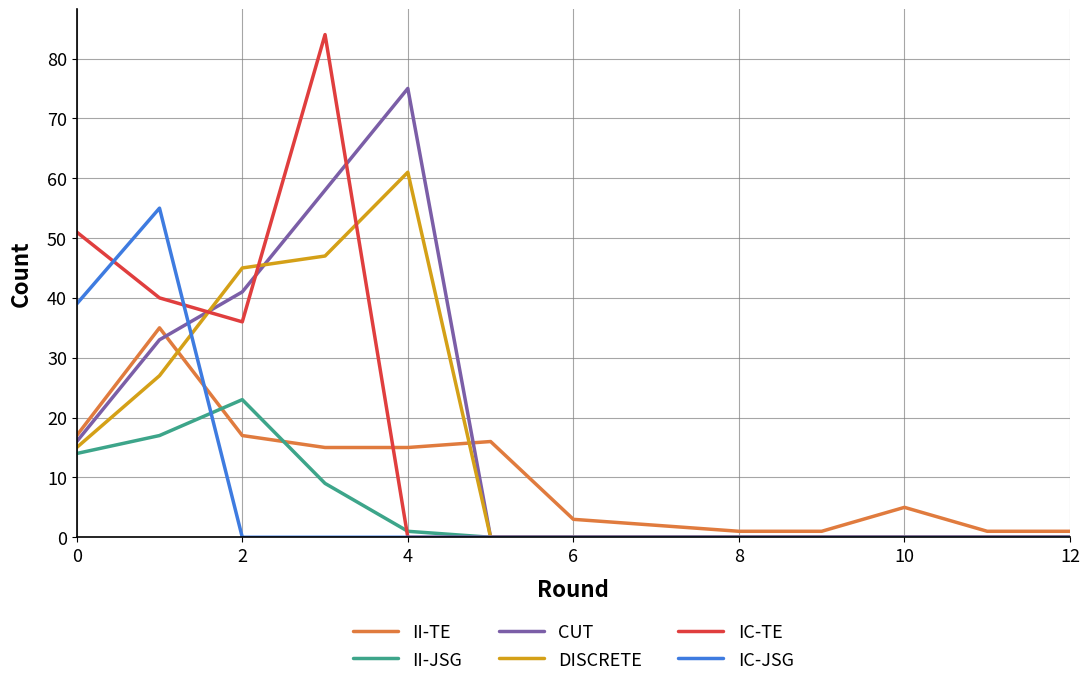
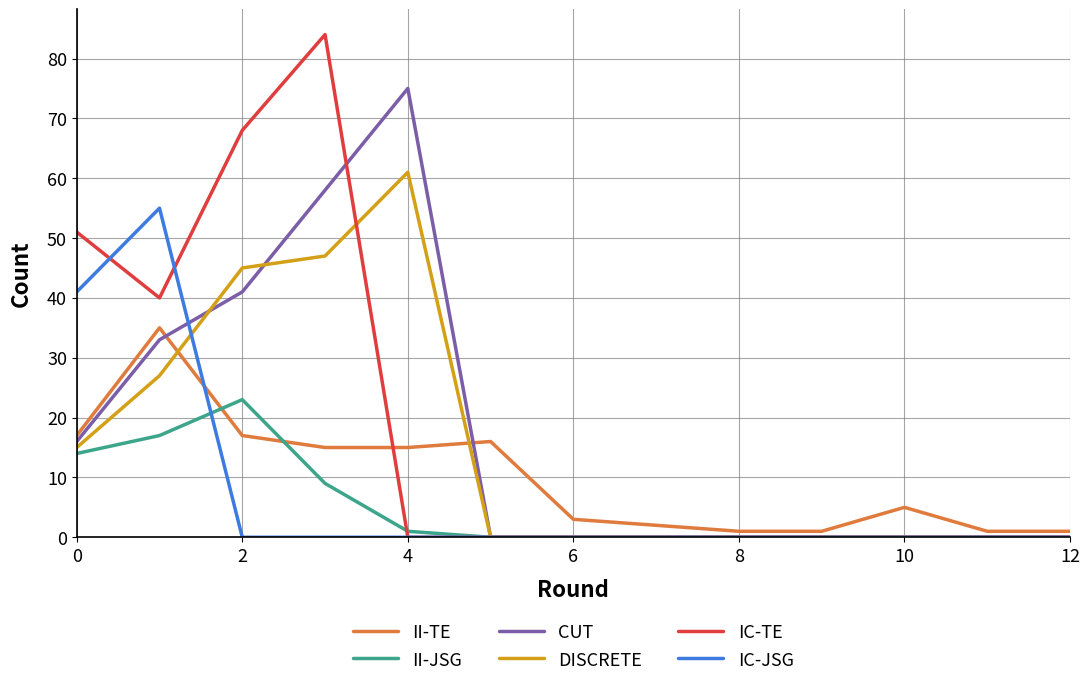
  {
    "II-JSG": {
      "0": 14,
      "2": 23,
      "4": 1
    },
    "CUT": {
      "0": 16,
      "2": 41,
      "4": 75
    },
    "IC-TE": {
      "0": 51,
-     "2": 36
+     "2": 68
    },
    "IC-JSG": {
-     "0": 39,
+     "0": 41,
      "2": 0
    }
  }
